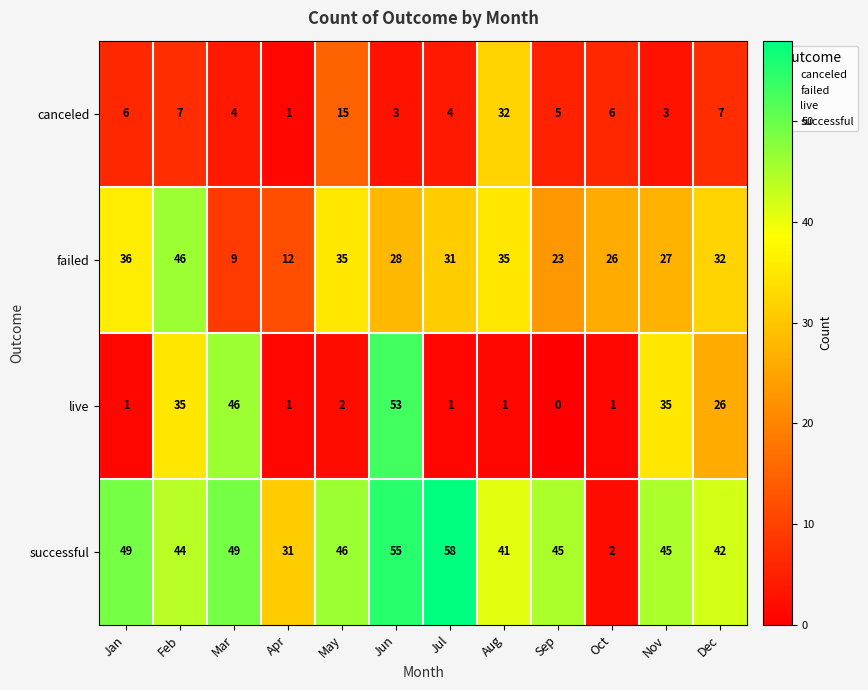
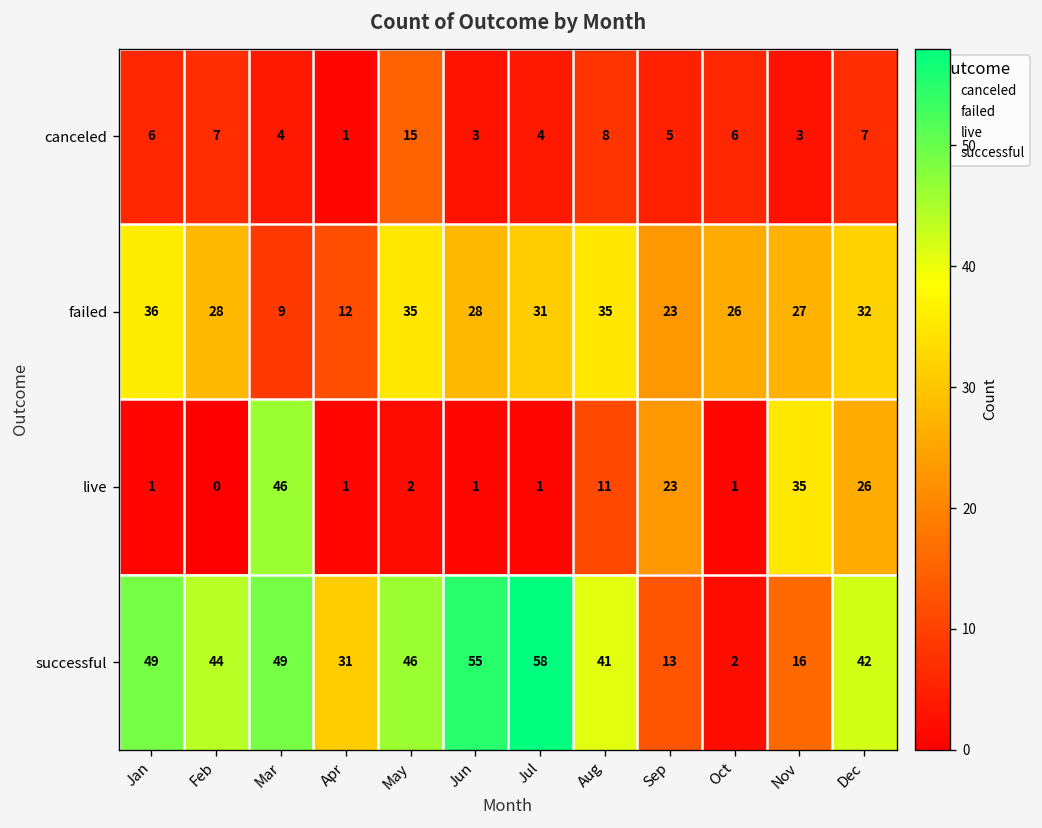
  {
    "canceled": {
      "Jan": 6,
      "Feb": 7,
      "Mar": 4,
      "Apr": 1,
      "May": 15,
      "Jun": 3,
      "Jul": 4,
-     "Aug": 32,
+     "Aug": 8,
      "Sep": 5,
      "Oct": 6,
      "Nov": 3,
      "Dec": 7
    },
    "failed": {
      "Jan": 36,
-     "Feb": 46,
+     "Feb": 28,
      "Mar": 9,
      "Apr": 12,
      "May": 35,
      "Jun": 28,
      "Jul": 31,
      "Aug": 35,
      "Sep": 23,
      "Oct": 26,
      "Nov": 27,
      "Dec": 32
    },
    "live": {
      "Jan": 1,
-     "Feb": 35,
+     "Feb": 0,
      "Mar": 46,
      "Apr": 1,
      "May": 2,
-     "Jun": 53,
+     "Jun": 1,
      "Jul": 1,
-     "Aug": 1,
-     "Sep": 0,
+     "Aug": 11,
+     "Sep": 23,
      "Oct": 1,
      "Nov": 35,
      "Dec": 26
    },
    "successful": {
      "Jan": 49,
      "Feb": 44,
      "Mar": 49,
      "Apr": 31,
      "May": 46,
      "Jun": 55,
      "Jul": 58,
      "Aug": 41,
-     "Sep": 45,
+     "Sep": 13,
      "Oct": 2,
-     "Nov": 45,
+     "Nov": 16,
      "Dec": 42
    }
  }
